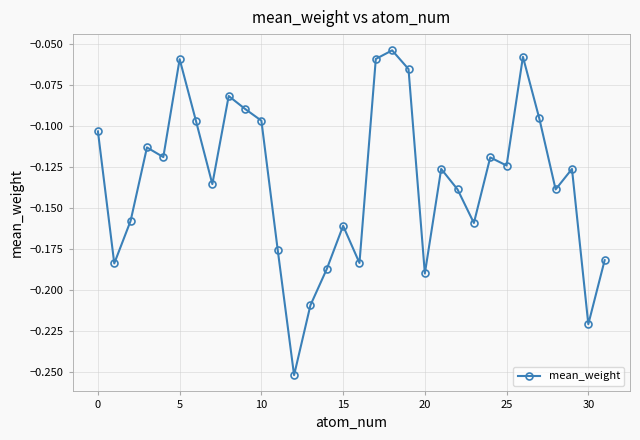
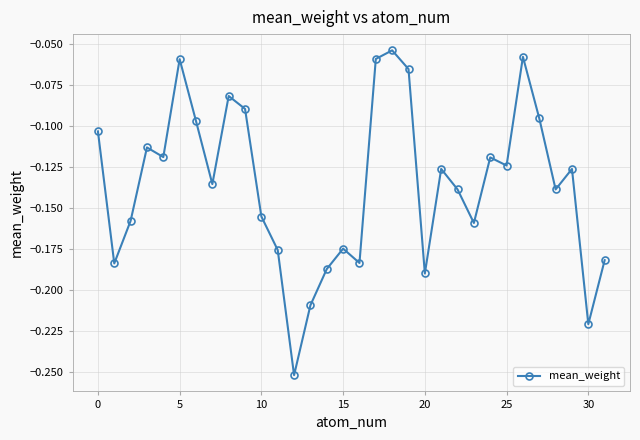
  {
    "0": -0.103,
    "5": -0.059,
-   "10": -0.097,
-   "15": -0.161,
+   "10": -0.155,
+   "15": -0.175,
    "20": -0.190,
    "25": -0.124,
    "30": -0.221
  }
